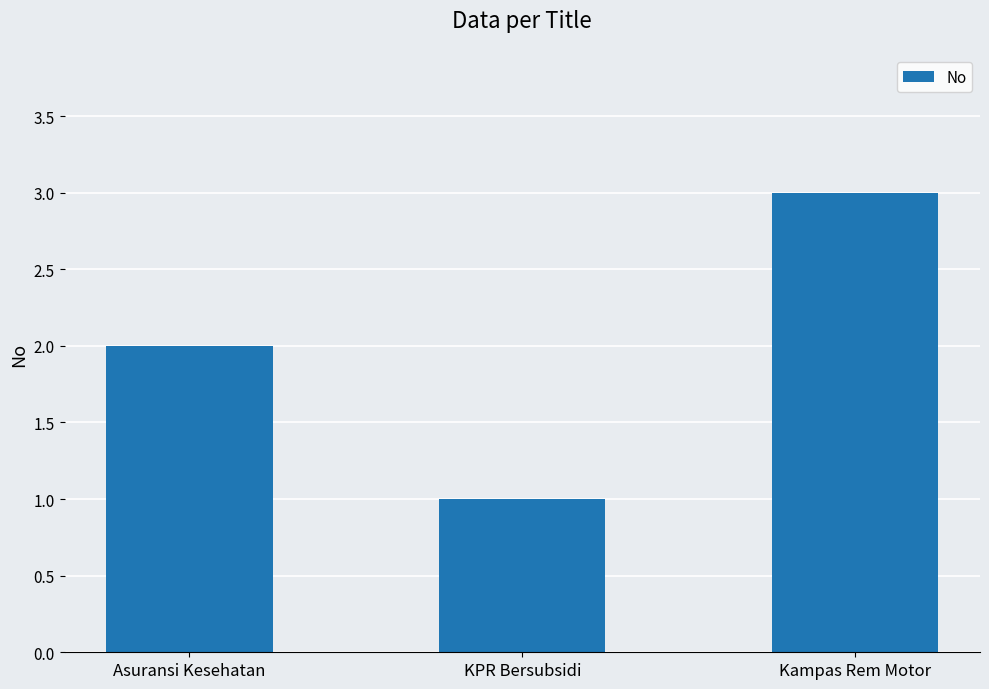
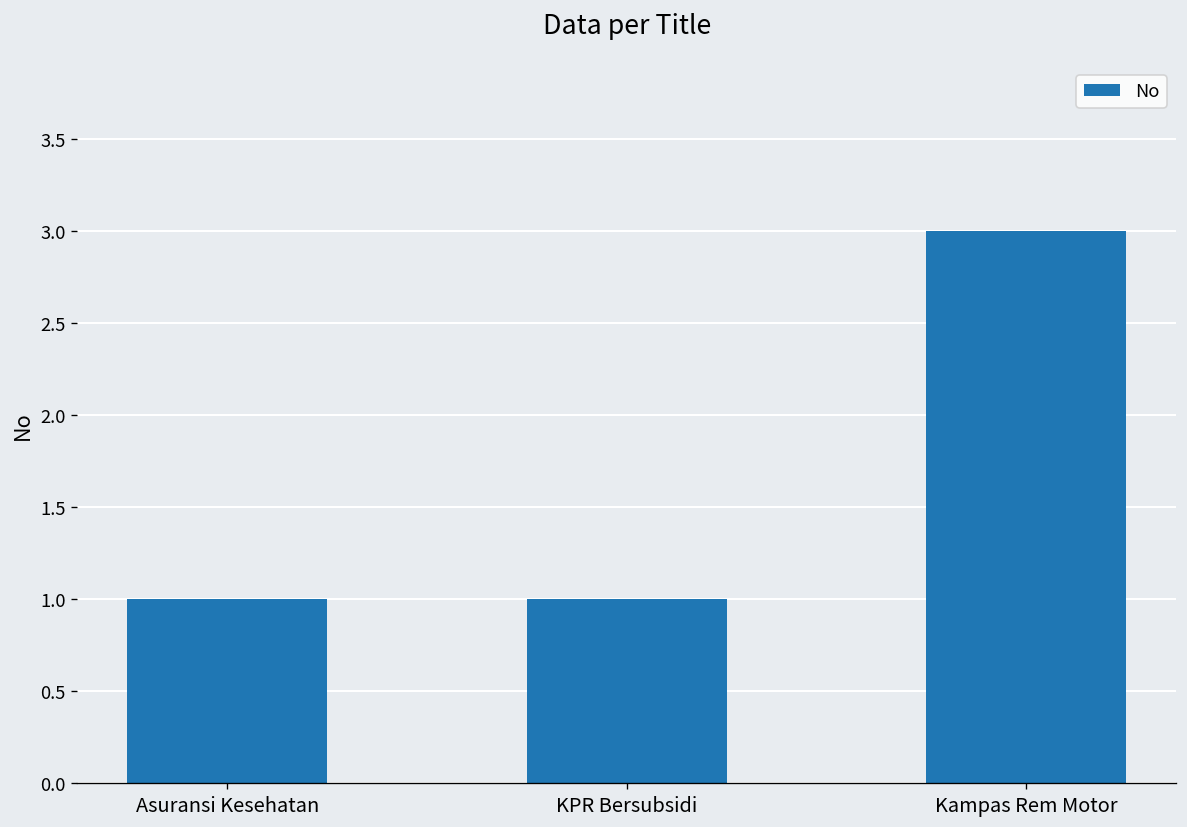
  {
-   "Asuransi Kesehatan": 2,
+   "Asuransi Kesehatan": 1,
    "KPR Bersubsidi": 1,
    "Kampas Rem Motor": 3
  }
